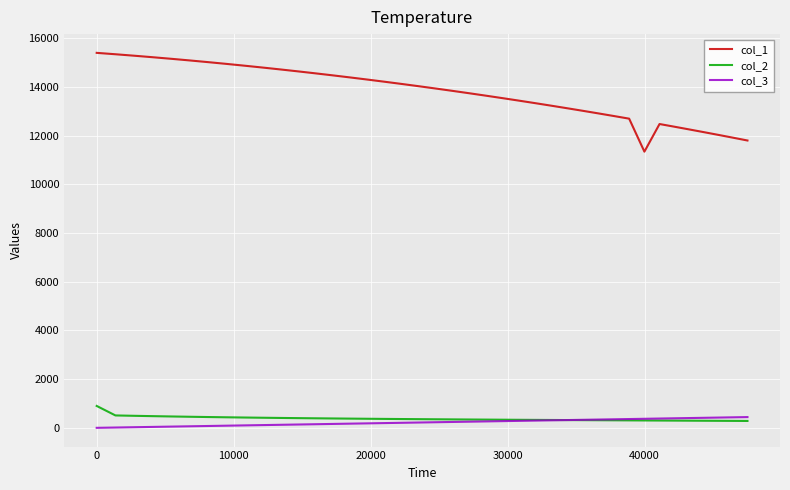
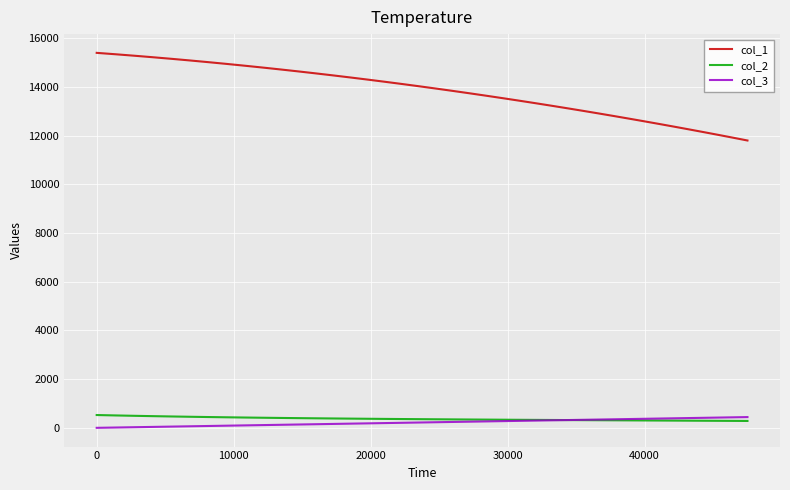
  {
    "col_1": {
      "0": 15400,
-     "40000": 11300
+     "40000": 12600
    },
    "col_2": {
-     "0": 900
+     "0": 500
    },
    "col_3": {
      "0": 0
    }
  }
